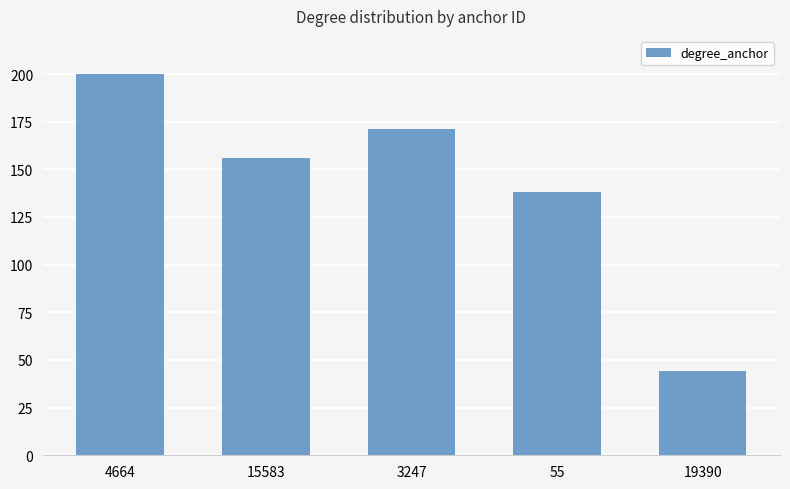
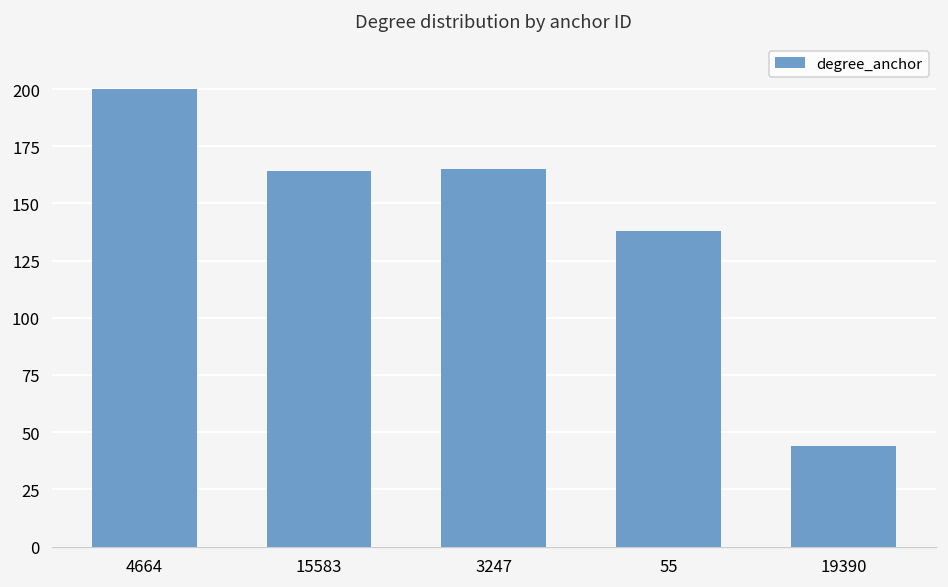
  {
    "4664": 200,
-   "15583": 156,
-   "3247": 171,
+   "15583": 164,
+   "3247": 165,
    "55": 138,
    "19390": 44
  }
